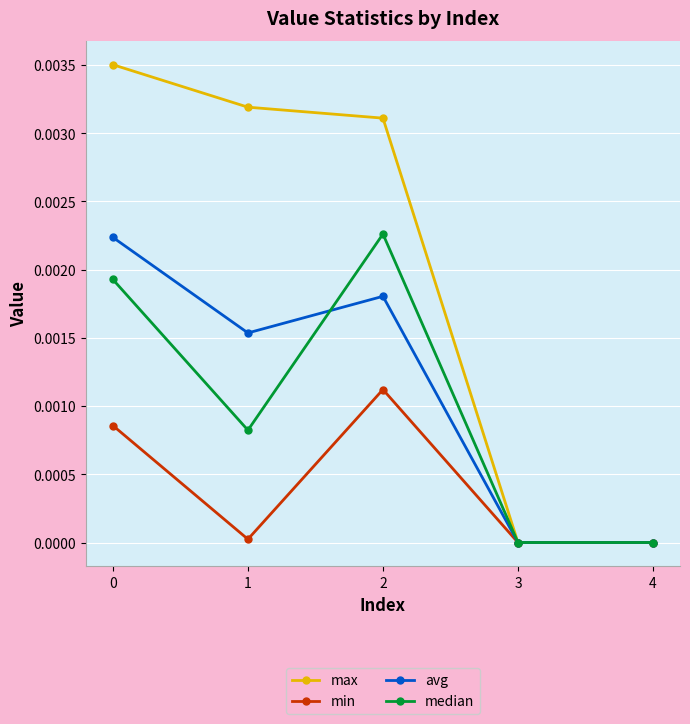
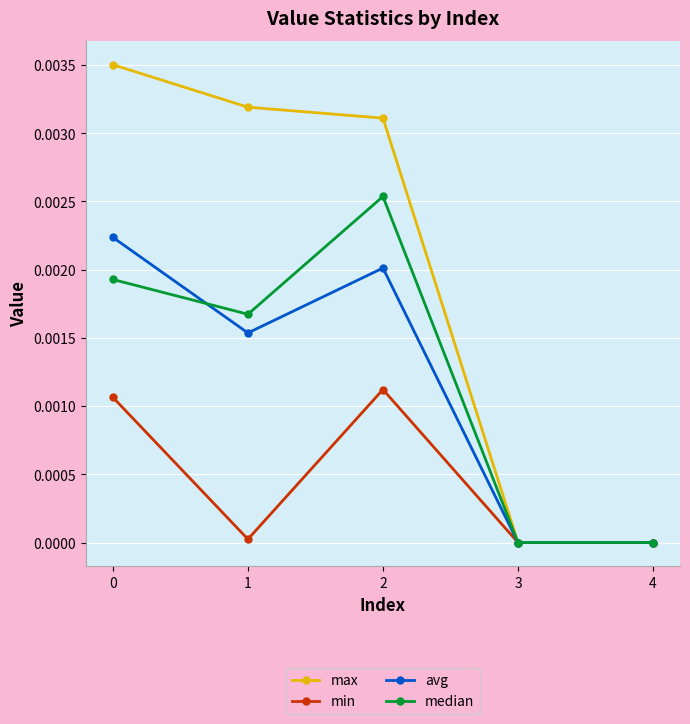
  {
    "max": {
      "0": 0.00350,
      "1": 0.00319,
      "2": 0.00311
    },
    "min": {
-     "0": 0.00086,
+     "0": 0.00106,
      "1": 0.00002,
      "2": 0.00112
    },
    "avg": {
      "0": 0.00224,
      "1": 0.00154,
-     "2": 0.00180
+     "2": 0.00201
    },
    "median": {
      "0": 0.00193,
-     "1": 0.00082,
-     "2": 0.00226
+     "1": 0.00167,
+     "2": 0.00254
    }
  }
